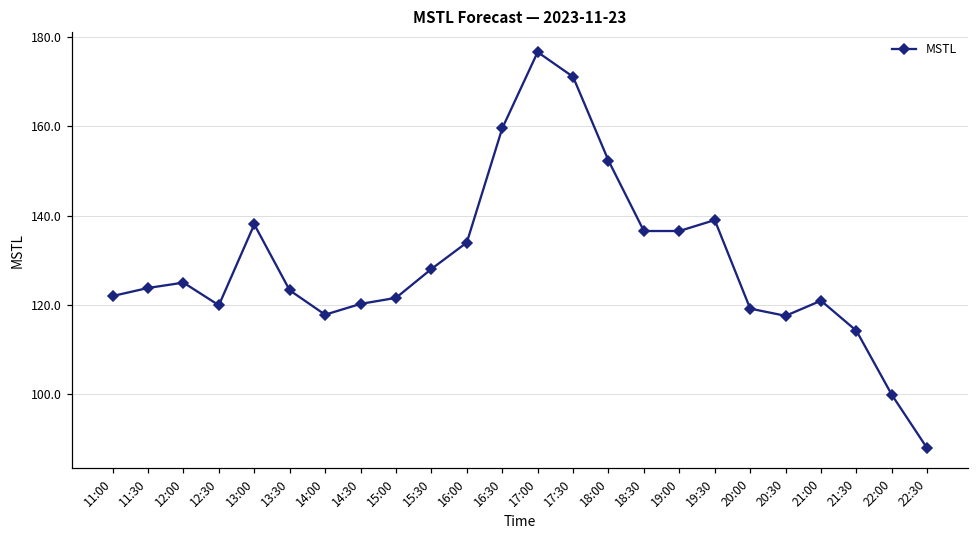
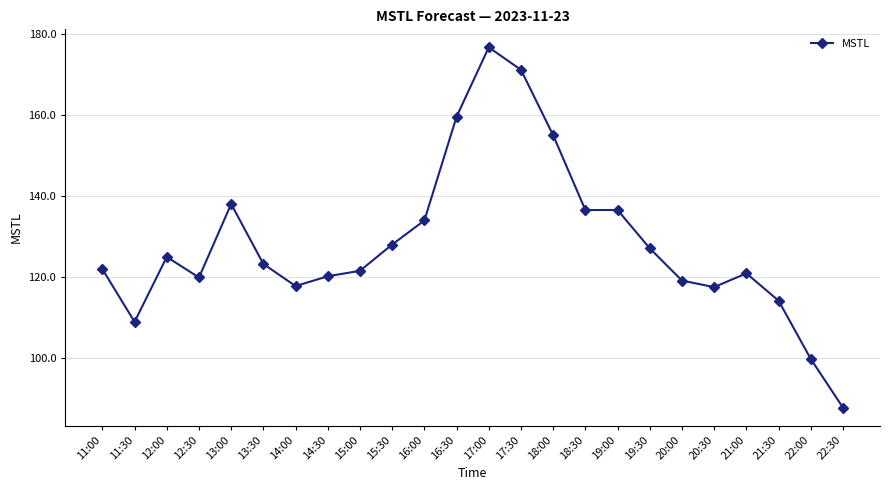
  {
    "11:00": 122,
-   "11:30": 124,
+   "11:30": 109,
    "12:00": 125,
    "12:30": 120,
    "13:00": 138,
    "13:30": 123,
    "14:00": 118,
    "14:30": 120,
    "15:00": 122,
    "15:30": 128,
    "16:00": 134,
    "16:30": 160,
    "17:00": 177,
    "17:30": 171,
-   "18:00": 152,
+   "18:00": 155,
    "18:30": 137,
    "19:00": 137,
-   "19:30": 139,
+   "19:30": 127,
    "20:00": 119,
    "20:30": 118,
    "21:00": 121,
    "21:30": 114,
    "22:00": 100,
    "22:30": 88
  }
